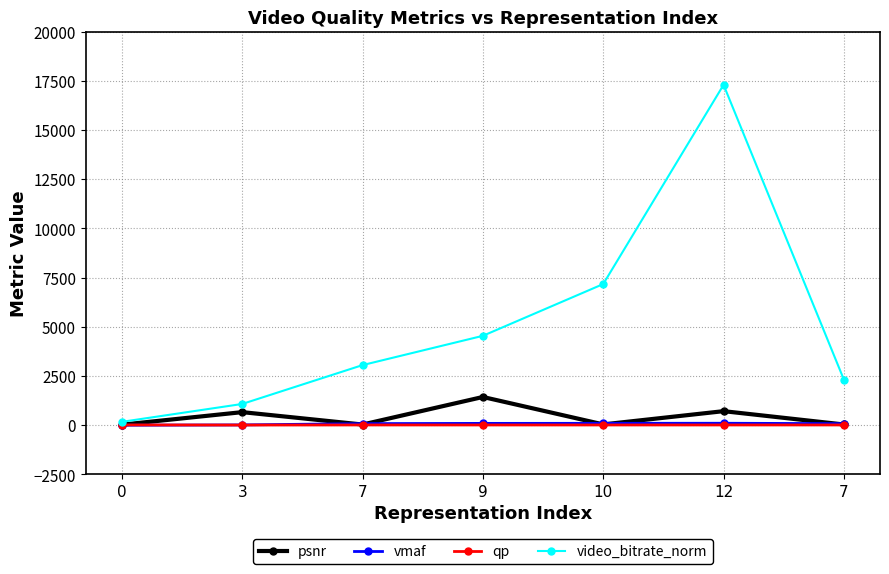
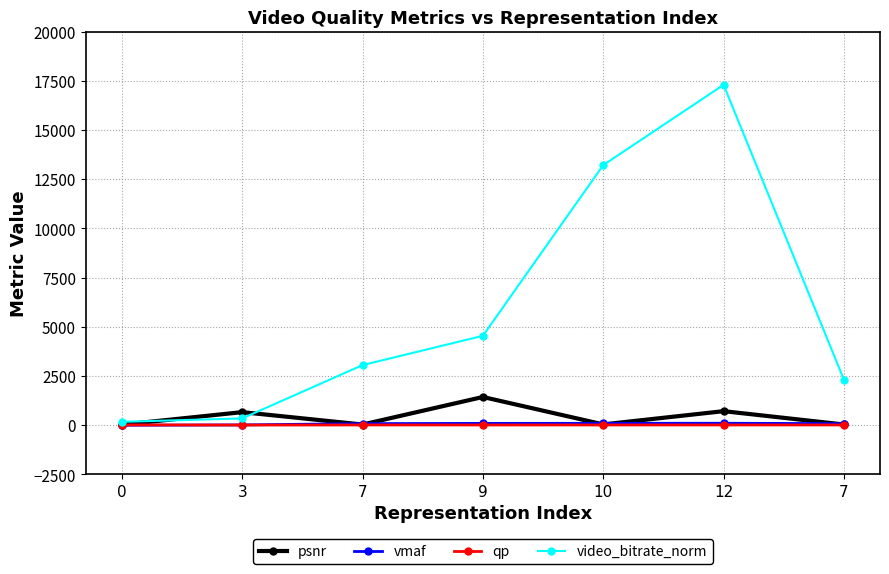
  {
    "psnr": {
      "3": 700,
      "9": 1400,
      "12": 700
    },
    "video_bitrate_norm": {
      "0": 200,
-     "3": 1100,
+     "3": 300,
      "9": 4500,
-     "10": 7200,
+     "10": 13200,
      "12": 17300
    }
  }
